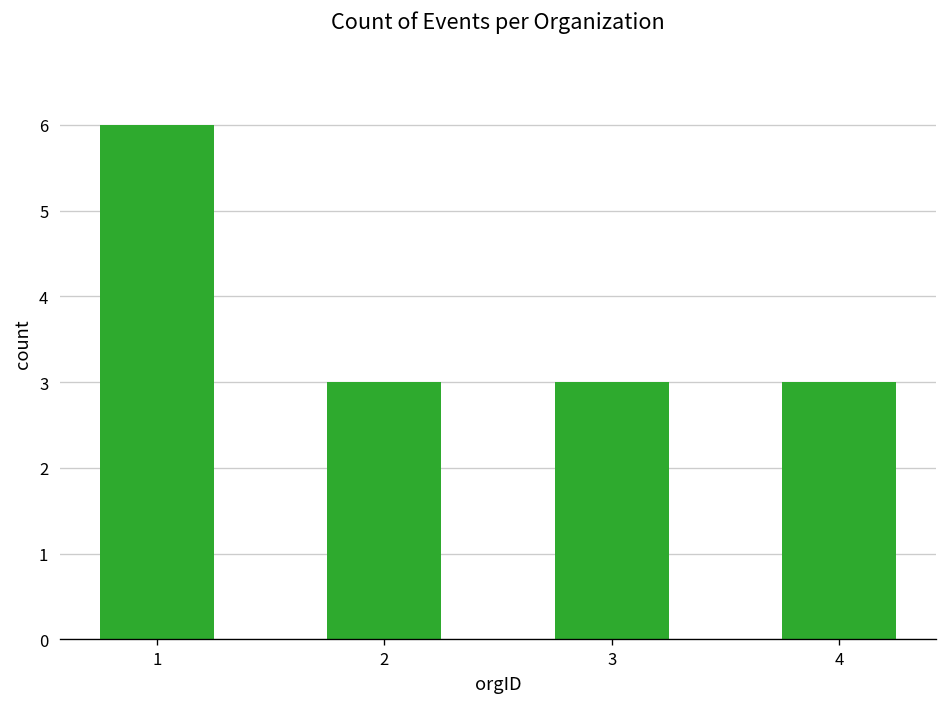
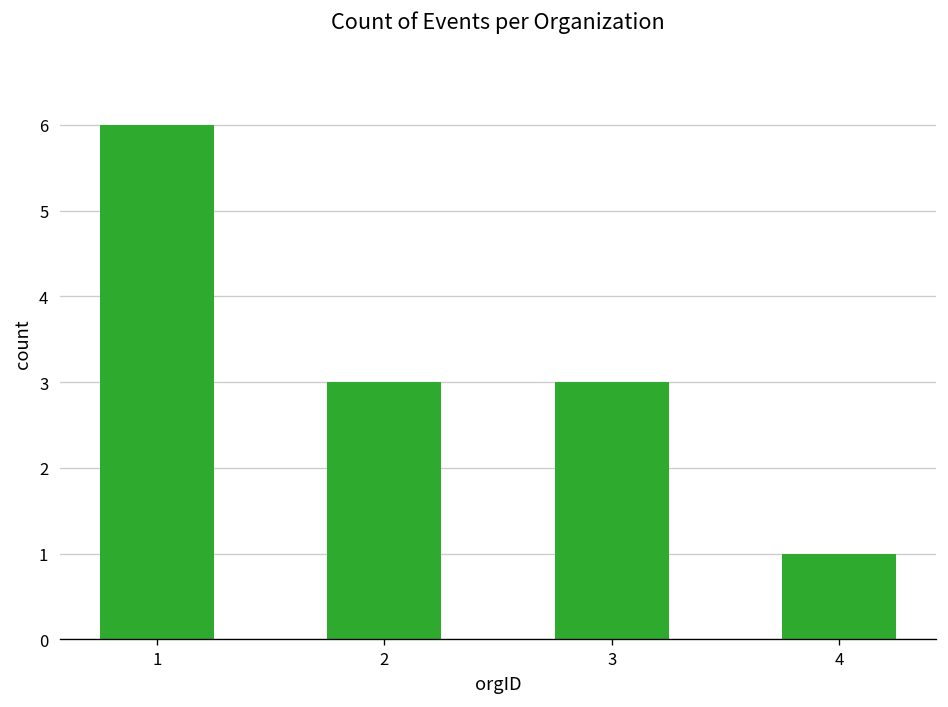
  {
    "1": 6,
    "2": 3,
    "3": 3,
-   "4": 3
+   "4": 1
  }
